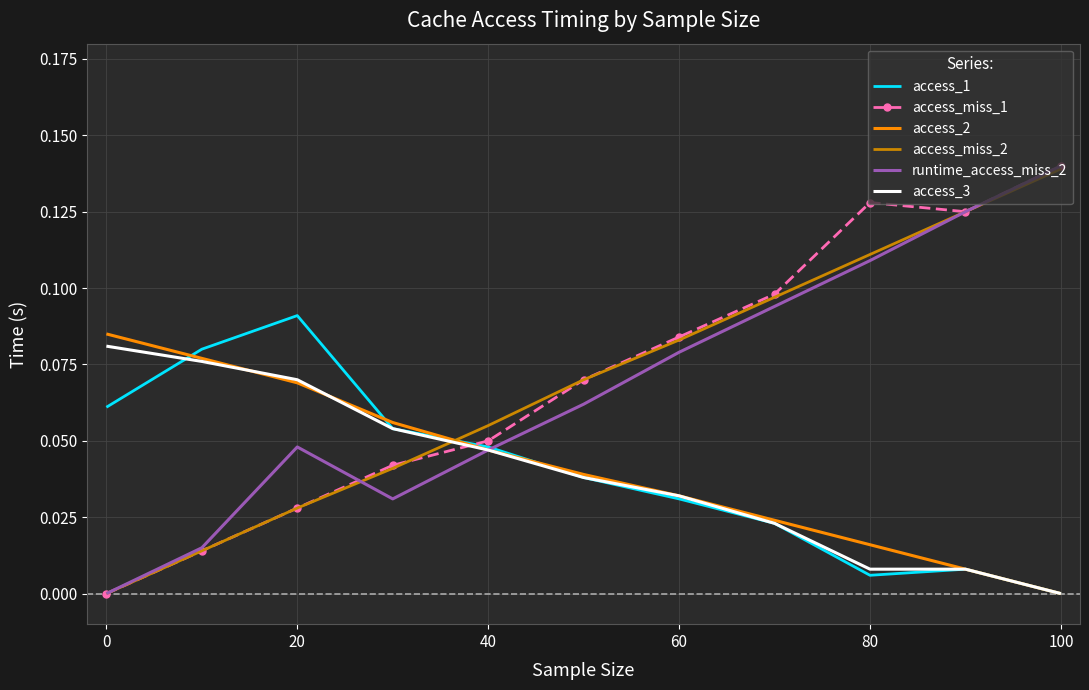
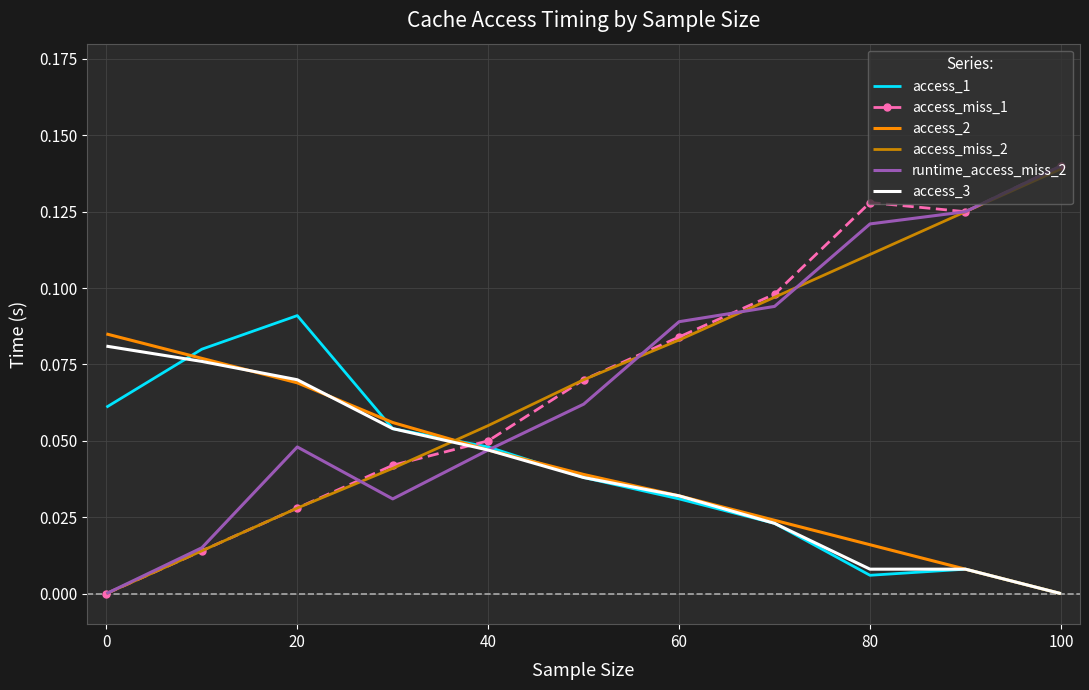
  {
    "access_1": {
      "0": 0.061,
      "20": 0.091,
      "40": 0.048,
      "60": 0.031,
      "80": 0.006
    },
    "access_miss_1": {
      "40": 0.050,
      "60": 0.084
    },
    "runtime_access_miss_2": {
      "20": 0.048,
-     "60": 0.079,
-     "80": 0.109
+     "60": 0.089,
+     "80": 0.121
    },
    "access_3": {
      "0": 0.081,
      "20": 0.070,
      "80": 0.008
    }
  }
